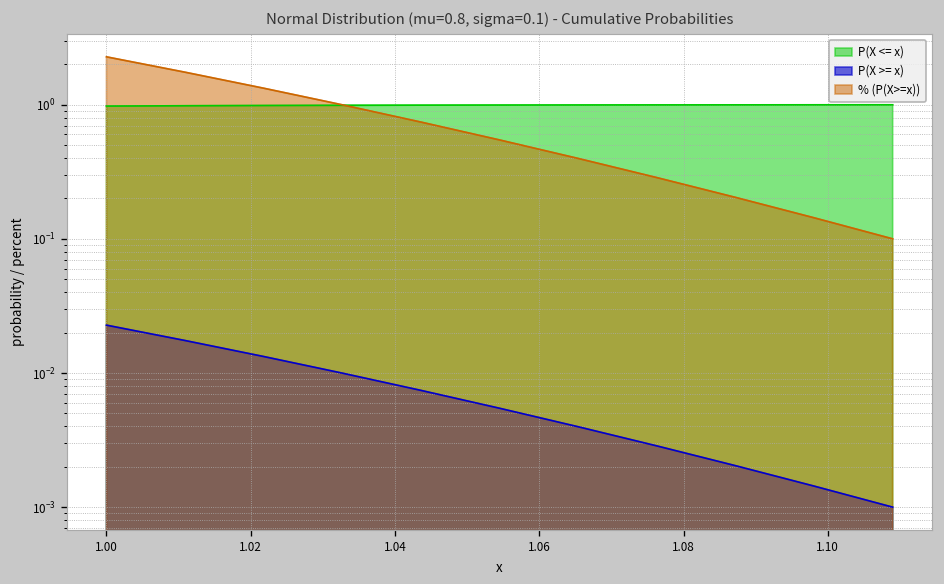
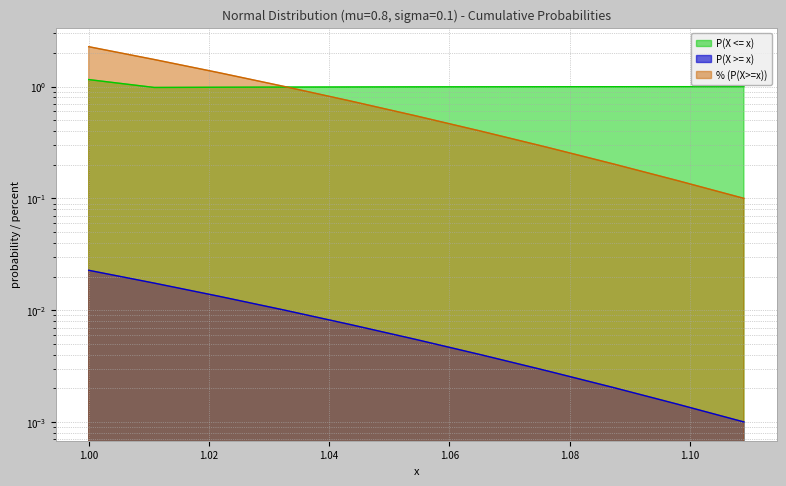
  {
    "P(X <= x)": {
-     "1.00": 1.0
+     "1.00": 1.2
    },
    "P(X >= x)": {
      "1.00": 0.023
    },
    "% (P(X>=x))": {
      "1.00": 2.3
    }
  }
